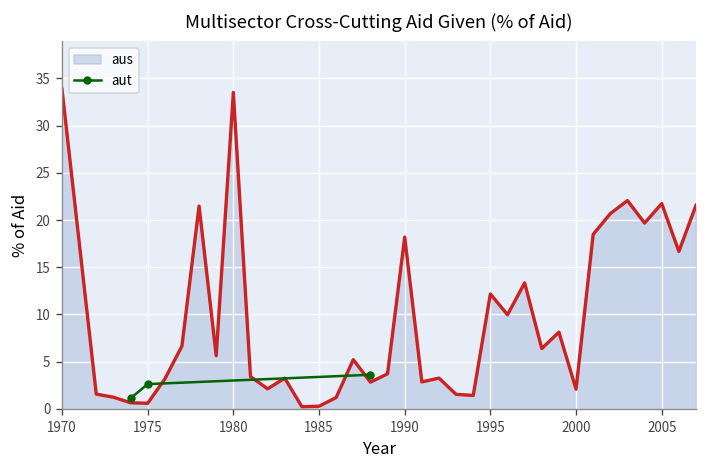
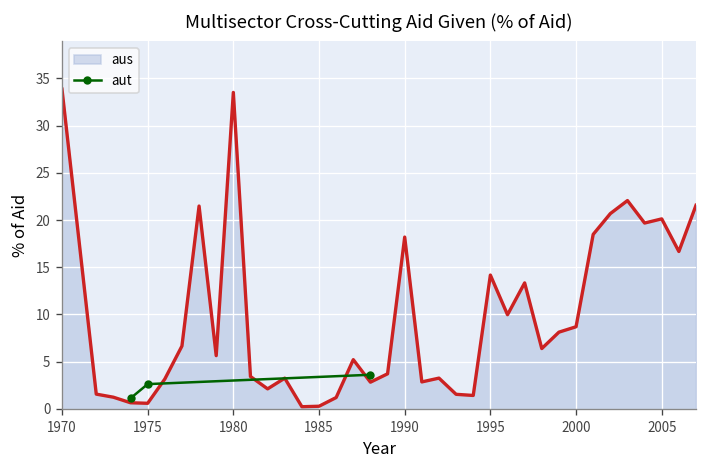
  {
    "aus": {
      "1970": 34,
      "1975": 1,
      "1980": 34,
      "1985": 0,
      "1990": 18,
-     "1995": 12,
-     "2000": 2,
-     "2005": 22
+     "1995": 14,
+     "2000": 9,
+     "2005": 20
    },
    "aut": {
      "1975": 3
    }
  }
